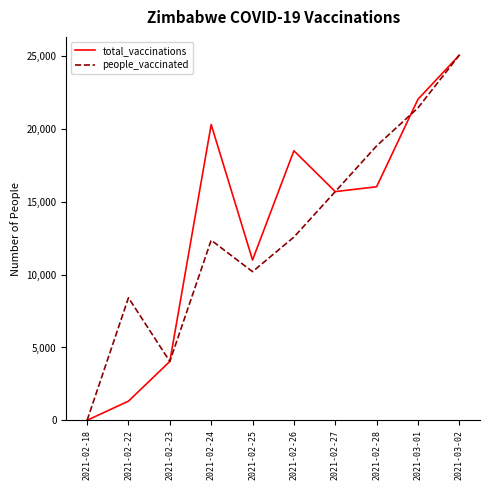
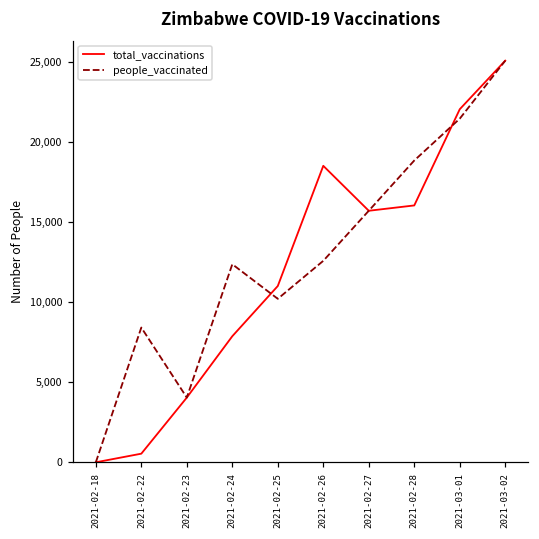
  {
    "total_vaccinations": {
-     "2021-02-22": "1,300",
-     "2021-02-24": "20,300",
+     "2021-02-22": "500",
+     "2021-02-24": "7,900",
      "2021-02-25": "11,000",
      "2021-02-26": "18,500",
      "2021-02-28": "16,000",
      "2021-03-01": "22,000"
    },
    "people_vaccinated": {
      "2021-02-22": "8,400",
      "2021-02-24": "12,400",
      "2021-02-25": "10,200",
      "2021-02-26": "12,600",
      "2021-02-28": "18,800",
      "2021-03-01": "21,500"
    }
  }
